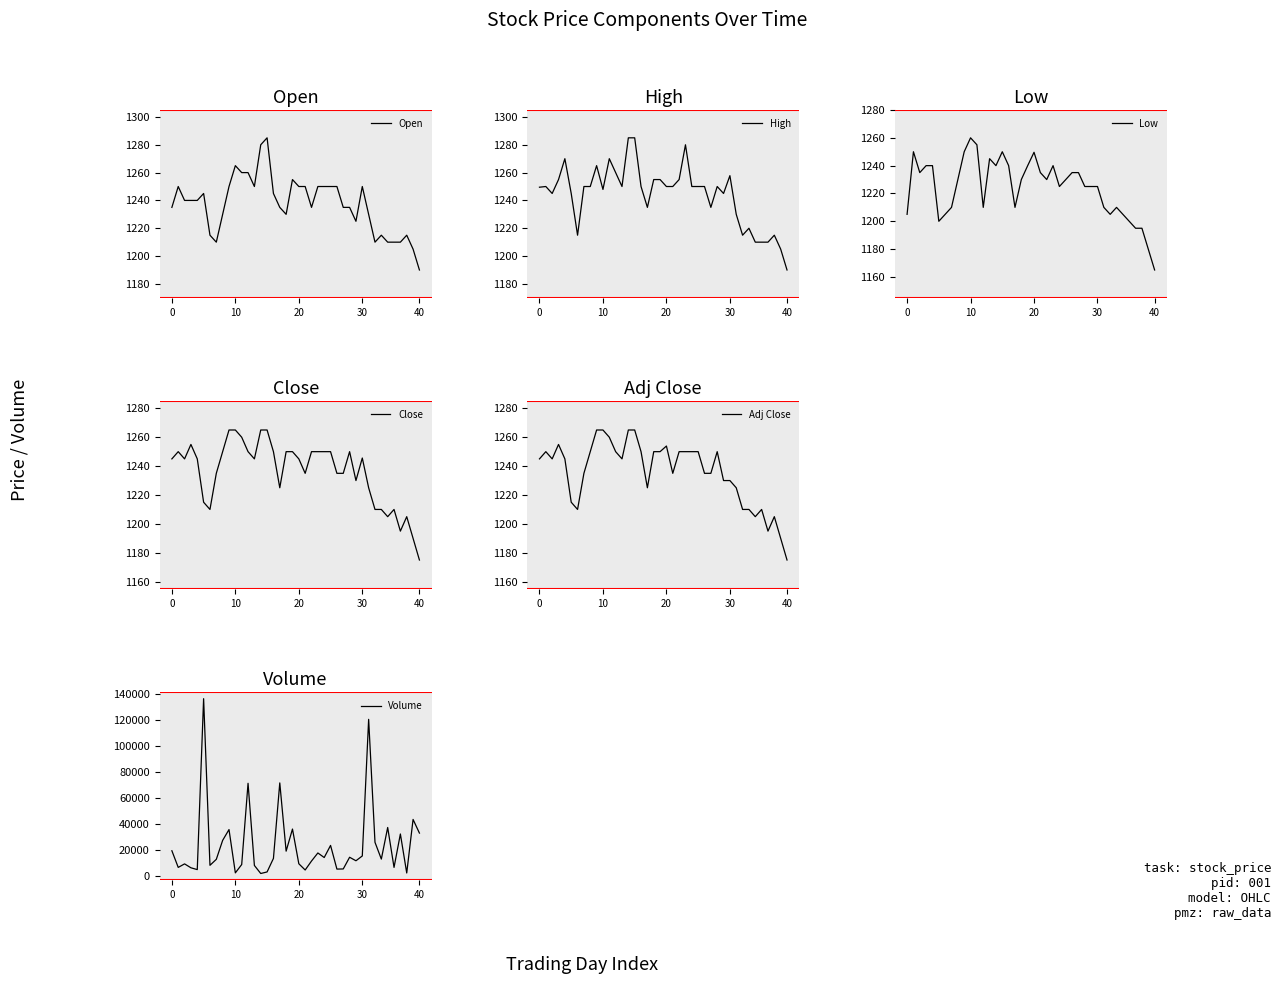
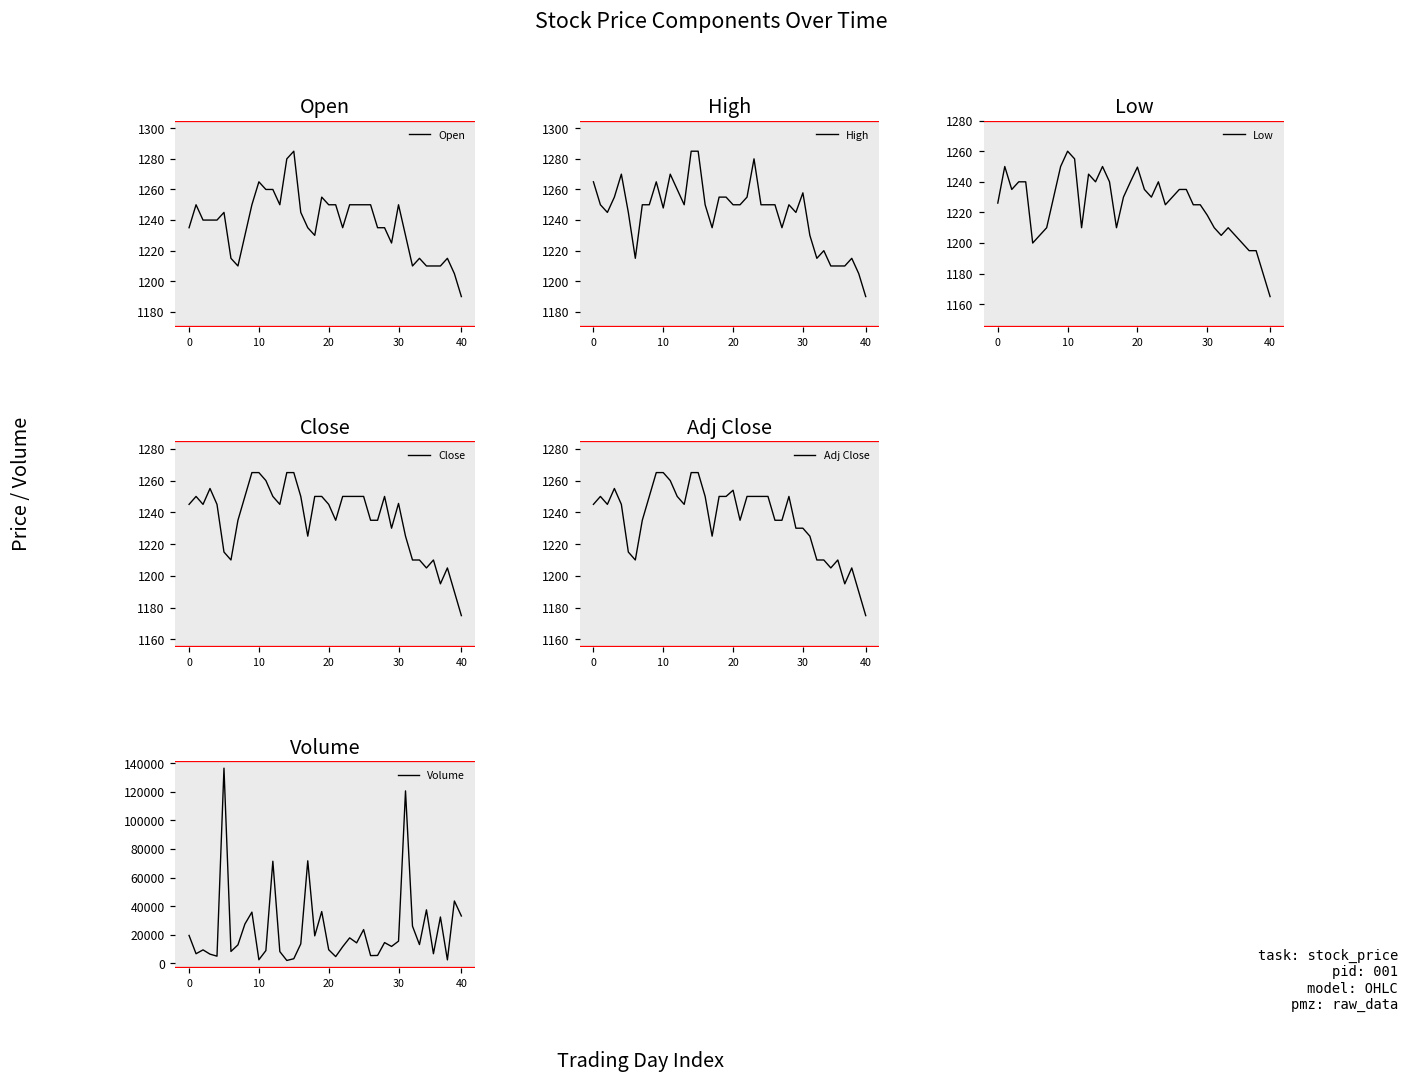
  {
    "Open": {
      "0": 1235,
      "10": 1265,
      "20": 1250,
      "30": 1250,
      "40": 1190
    },
    "High": {
-     "0": 1250,
+     "0": 1265,
      "10": 1248,
      "20": 1250,
      "30": 1258,
      "40": 1190
    },
    "Low": {
-     "0": 1205,
+     "0": 1226,
      "10": 1260,
      "20": 1250,
-     "30": 1225,
+     "30": 1218,
      "40": 1165
    },
    "Close": {
      "0": 1245,
      "10": 1265,
      "20": 1245,
      "30": 1246,
      "40": 1175
    },
    "Adj Close": {
      "0": 1245,
      "10": 1265,
      "20": 1254,
      "30": 1230,
      "40": 1175
    },
    "Volume": {
      "0": 20000,
      "10": 3000,
      "20": 10000,
      "30": 16000,
      "40": 33000
    }
  }
